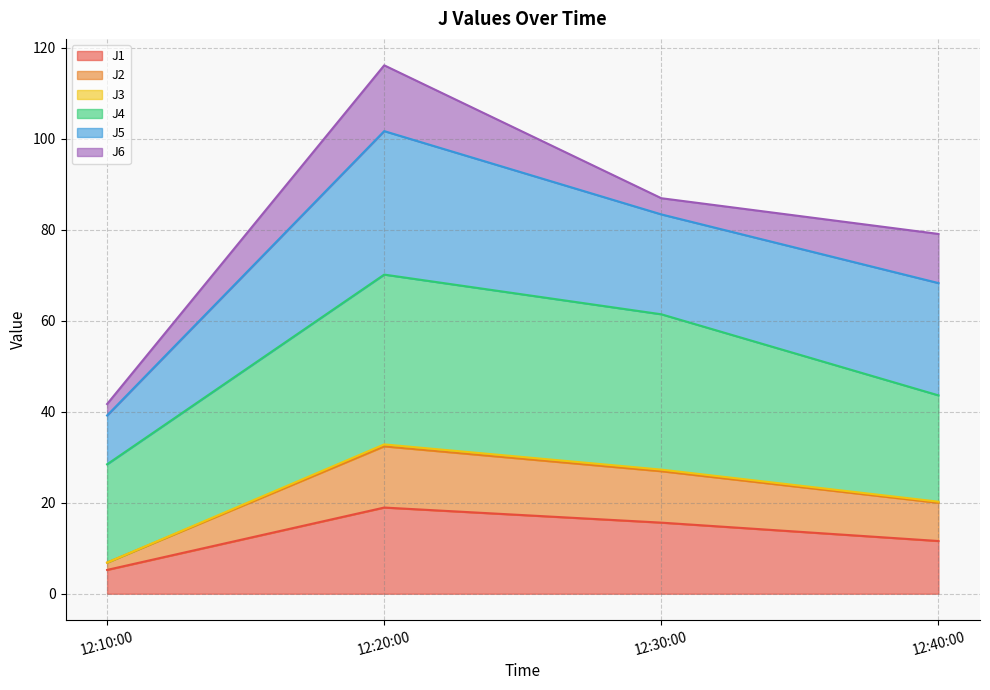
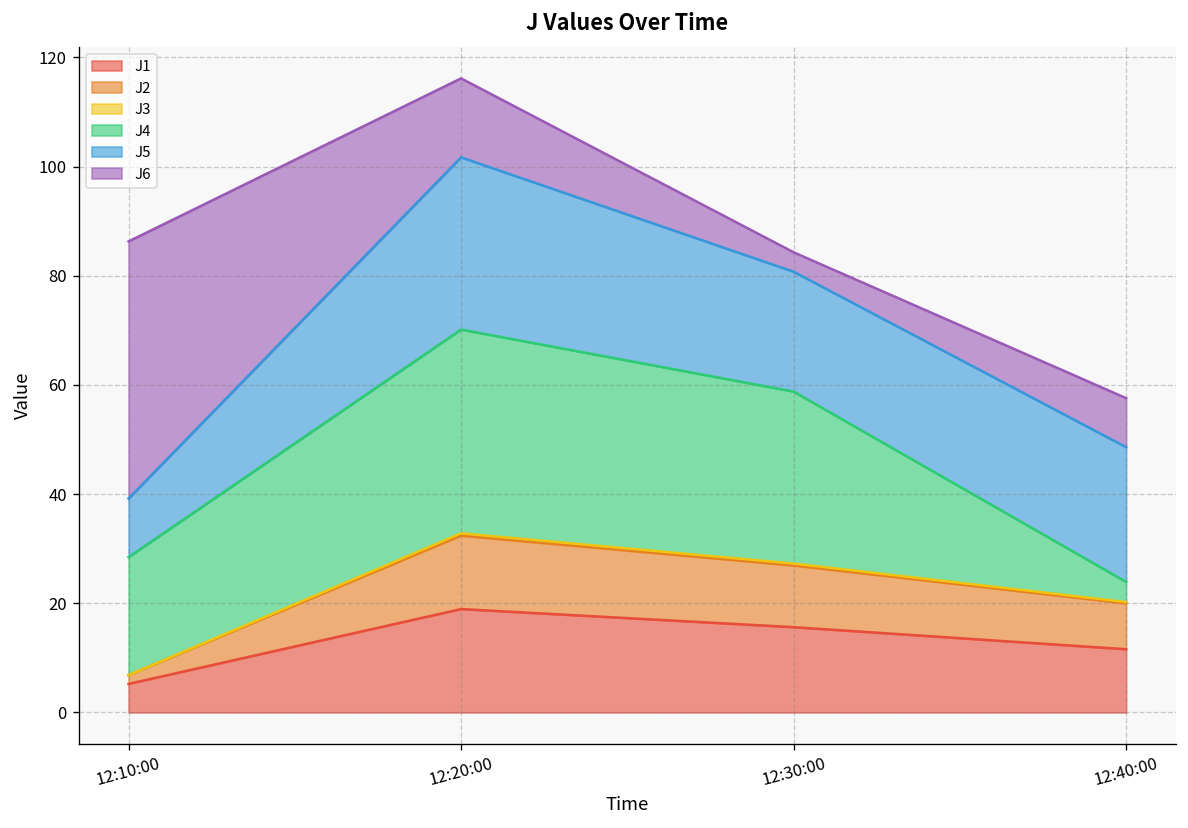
  {
    "J4": {
      "12:10:00": 22,
      "12:20:00": 37,
-     "12:30:00": 34,
-     "12:40:00": 23
+     "12:30:00": 32,
+     "12:40:00": 4
    },
    "J5": {
      "12:10:00": 11,
      "12:20:00": 32,
      "12:30:00": 22,
      "12:40:00": 25
    },
    "J6": {
-     "12:10:00": 3,
+     "12:10:00": 47,
      "12:20:00": 14,
      "12:30:00": 4,
-     "12:40:00": 11
+     "12:40:00": 9
    }
  }
